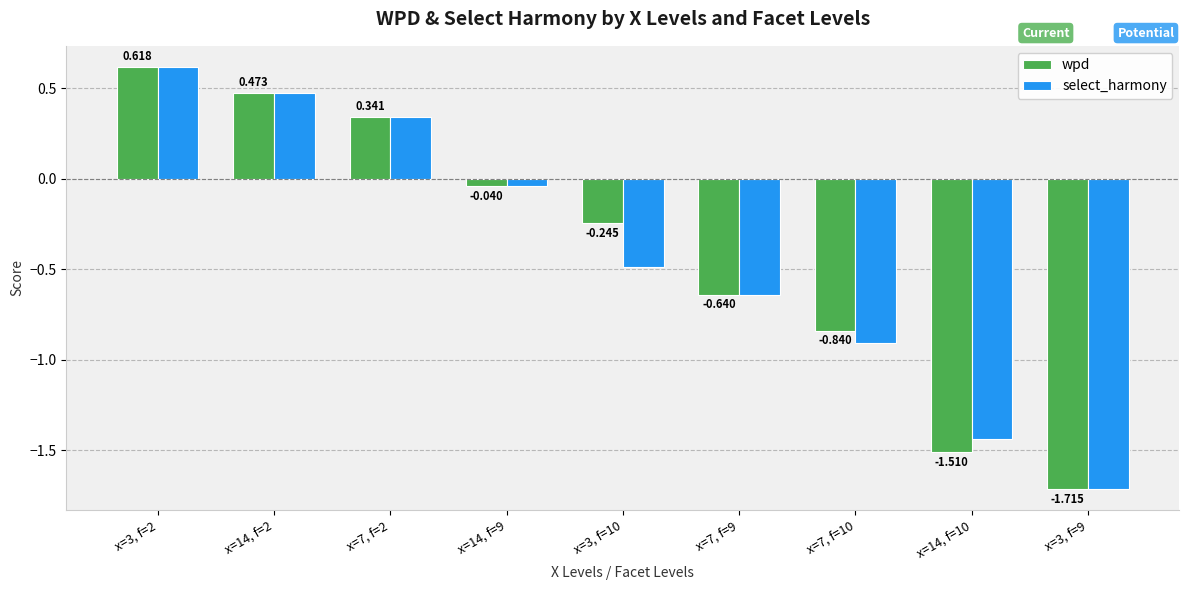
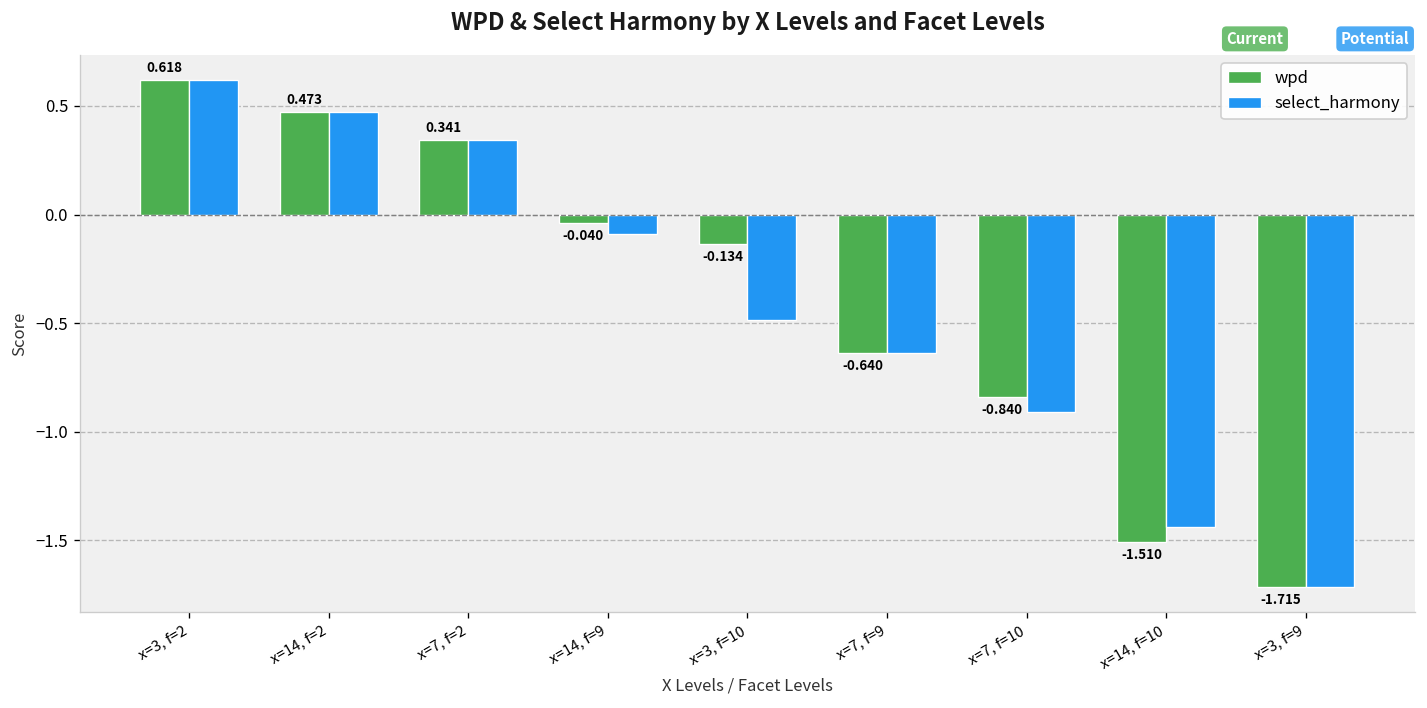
  {
    "wpd": {
      "x=3, f=2": 0.618,
      "x=14, f=2": 0.473,
      "x=7, f=2": 0.341,
      "x=14, f=9": -0.040,
-     "x=3, f=10": -0.245,
+     "x=3, f=10": -0.134,
      "x=7, f=9": -0.640,
      "x=7, f=10": -0.840,
      "x=14, f=10": -1.510,
      "x=3, f=9": -1.715
    },
    "select_harmony": {
      "x=3, f=2": 0.62,
      "x=14, f=2": 0.47,
      "x=7, f=2": 0.34,
-     "x=14, f=9": -0.04,
+     "x=14, f=9": -0.09,
      "x=3, f=10": -0.49,
      "x=7, f=9": -0.64,
      "x=7, f=10": -0.91,
      "x=14, f=10": -1.44,
      "x=3, f=9": -1.72
    }
  }
